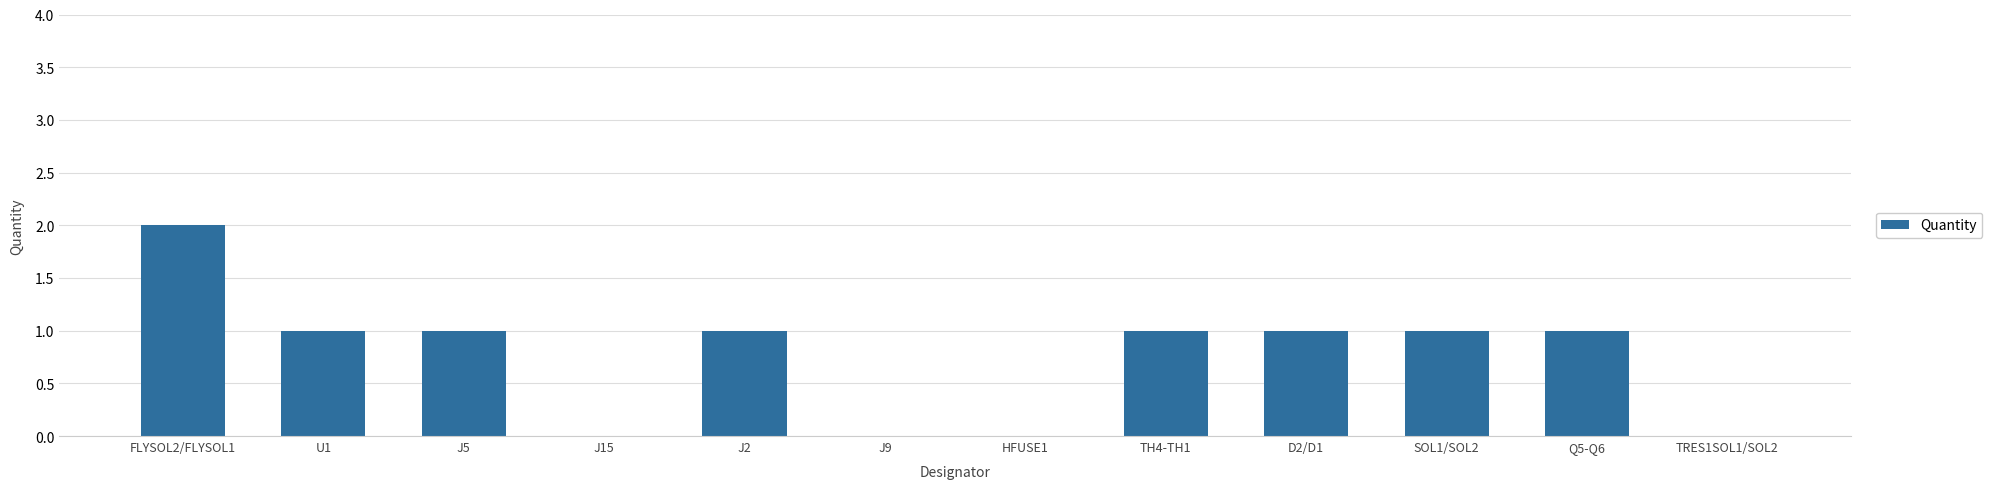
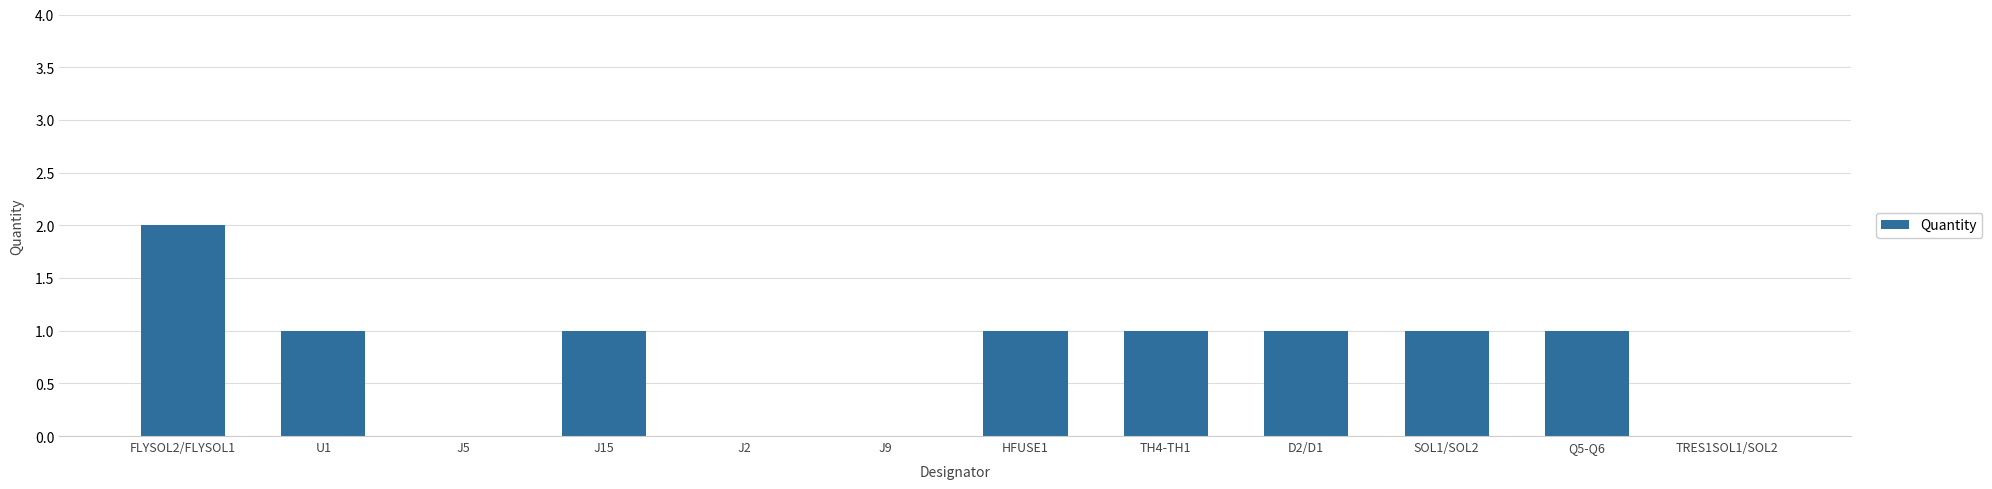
  {
    "FLYSOL2/FLYSOL1": 2,
    "U1": 1,
-   "J5": 1,
-   "J15": 0,
-   "J2": 1,
+   "J5": 0,
+   "J15": 1,
+   "J2": 0,
    "J9": 0,
-   "HFUSE1": 0,
+   "HFUSE1": 1,
    "TH4-TH1": 1,
    "D2/D1": 1,
    "SOL1/SOL2": 1,
    "Q5-Q6": 1,
    "TRES1SOL1/SOL2": 0
  }
